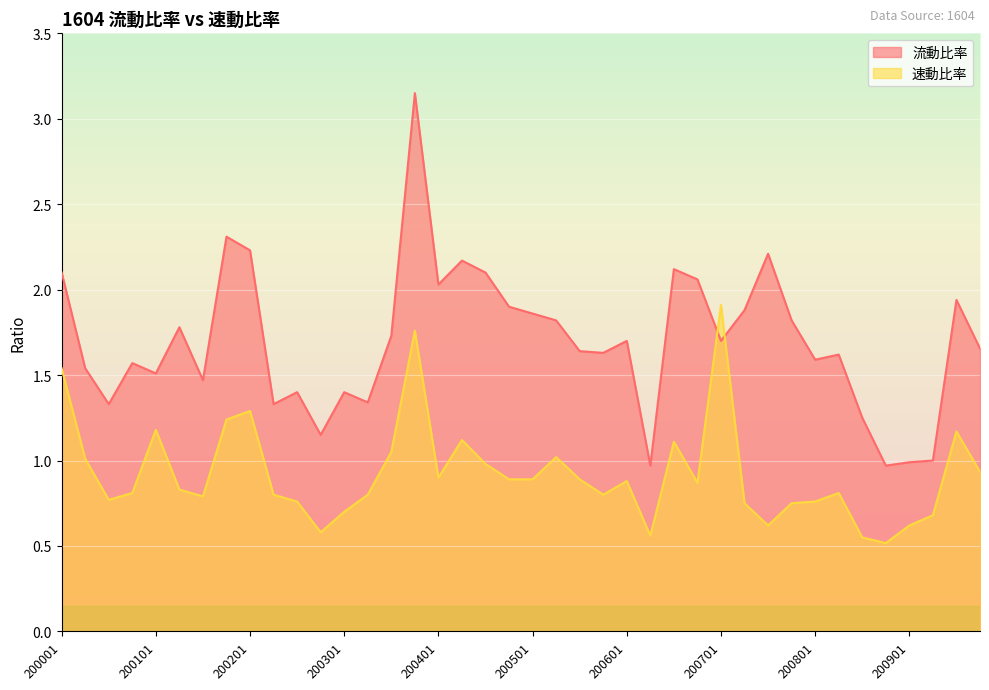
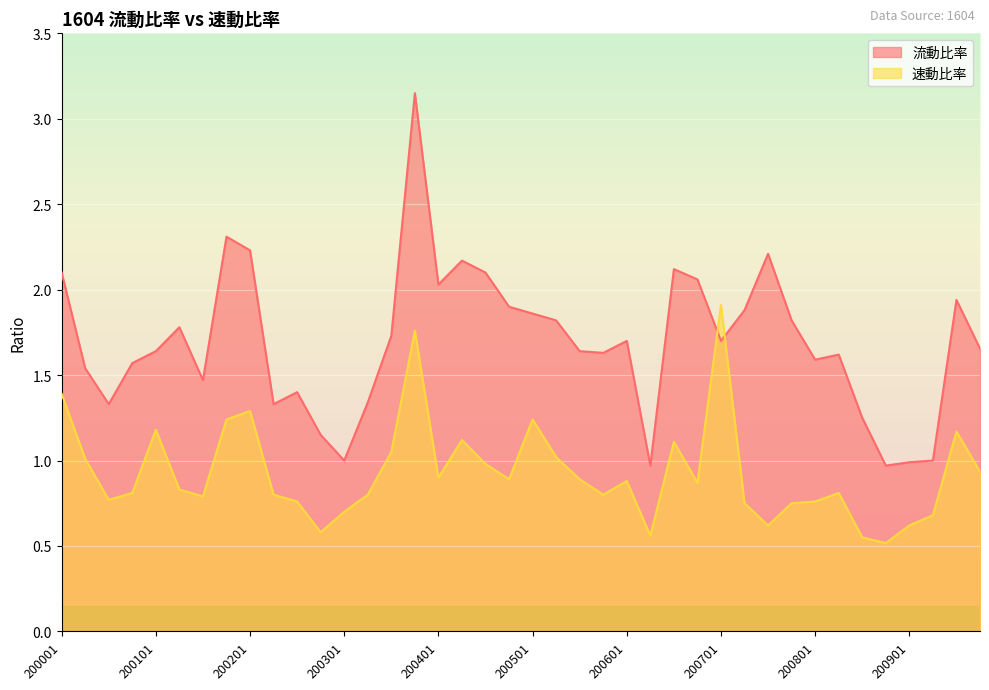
  {
    "流動比率": {
      "200001": 2.10,
-     "200101": 1.51,
+     "200101": 1.64,
      "200201": 2.23,
-     "200301": 1.4,
+     "200301": 1.0,
      "200401": 2.03,
      "200501": 1.86,
      "200601": 1.70,
      "200701": 1.70,
      "200801": 1.59,
      "200901": 0.99
    },
    "速動比率": {
-     "200001": 1.54,
+     "200001": 1.39,
      "200101": 1.18,
      "200201": 1.29,
      "200301": 0.70,
      "200401": 0.90,
-     "200501": 0.89,
+     "200501": 1.24,
      "200601": 0.88,
      "200701": 1.91,
      "200801": 0.76,
      "200901": 0.62
    }
  }
